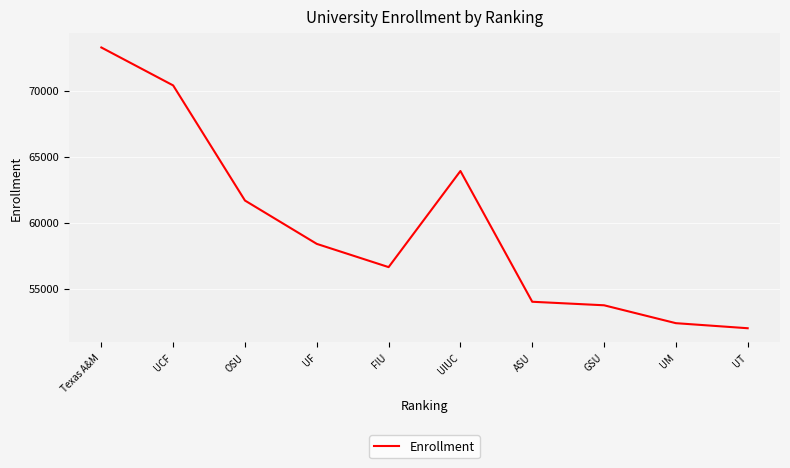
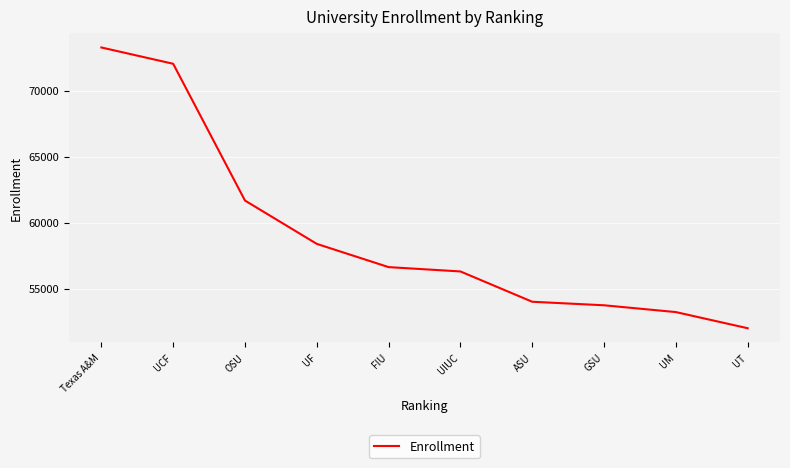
  {
    "Texas A&M": 73300,
-   "UCF": 70400,
+   "UCF": 72000,
    "OSU": 61700,
    "UF": 58400,
    "FIU": 56600,
-   "UIUC": 63900,
+   "UIUC": 56300,
    "ASU": 54000,
    "GSU": 53700,
-   "UM": 52400,
+   "UM": 53200,
    "UT": 52000
  }
